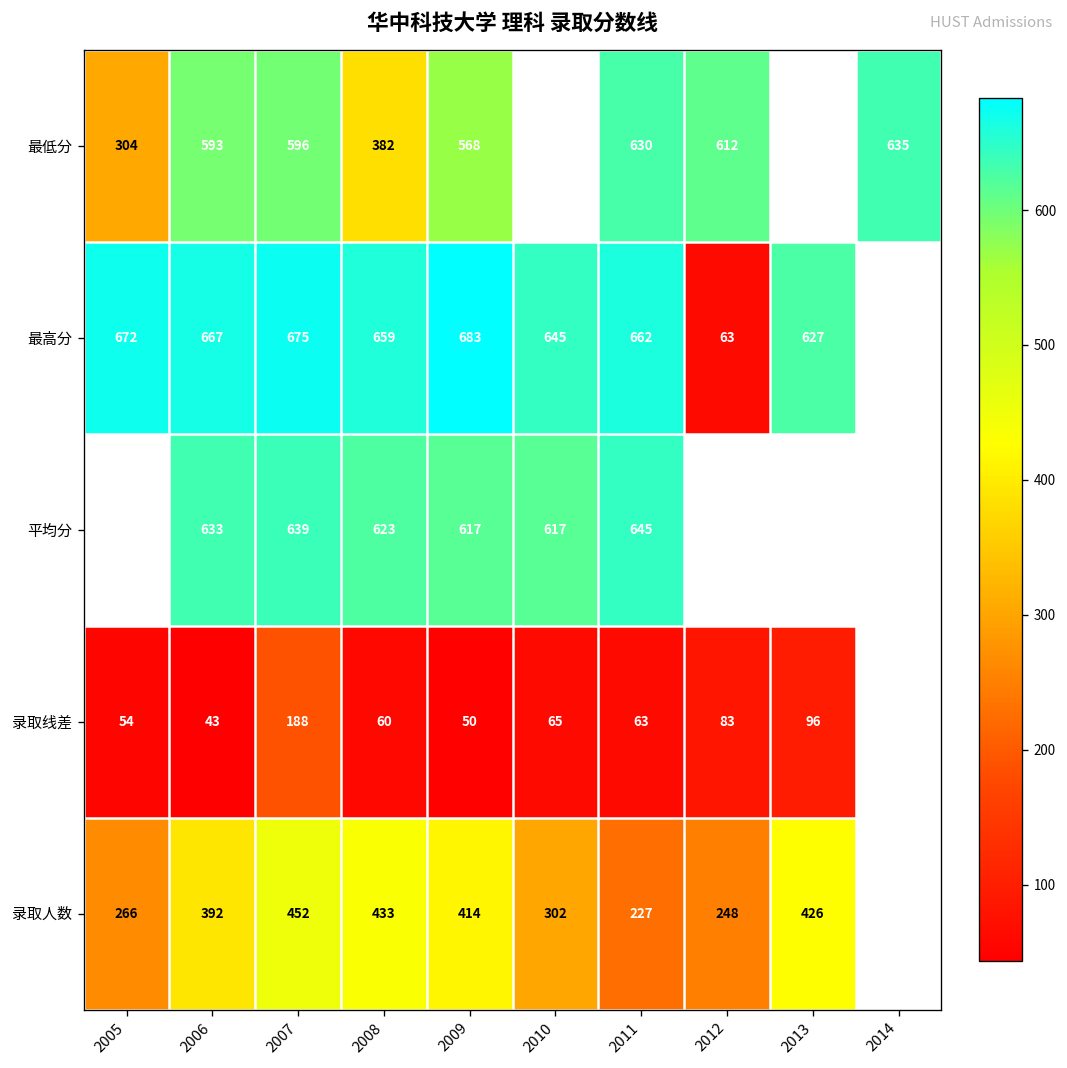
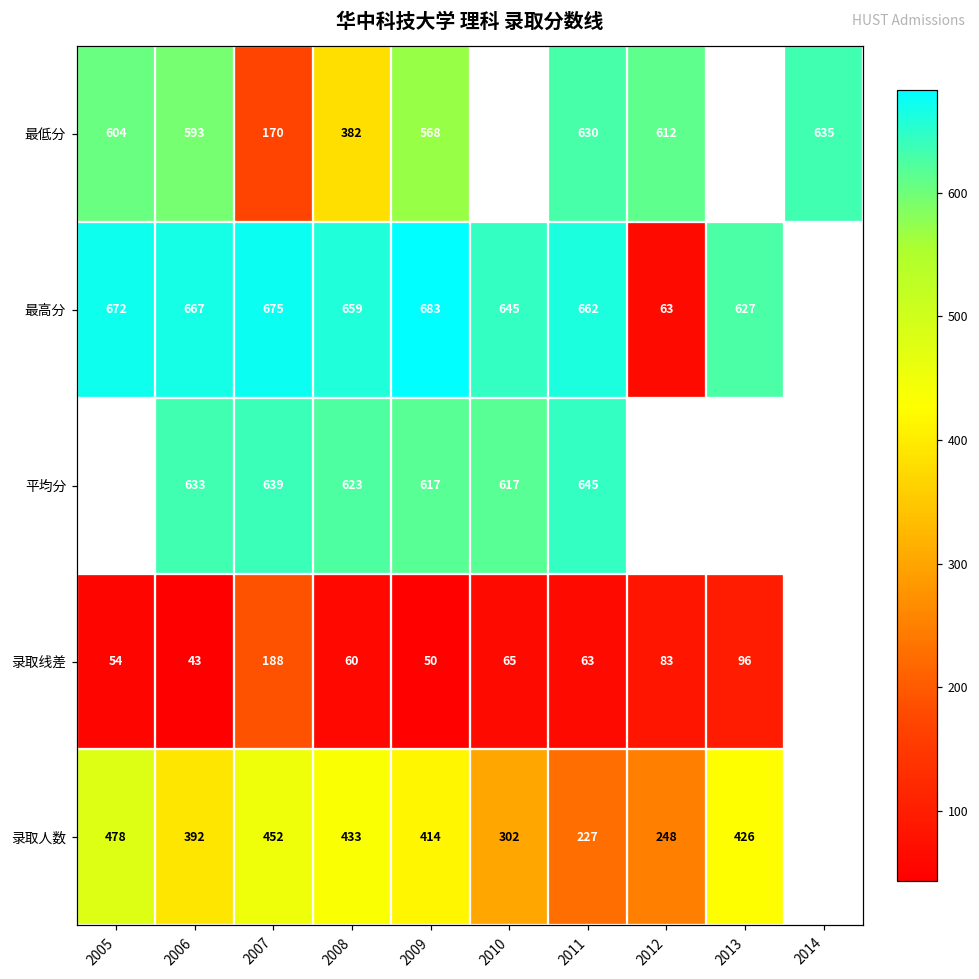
  {
    "最低分": {
-     "2005": 304,
+     "2005": 604,
      "2006": 593,
-     "2007": 596,
+     "2007": 170,
      "2008": 382,
      "2009": 568,
      "2011": 630,
      "2012": 612,
      "2014": 635
    },
    "最高分": {
      "2005": 672,
      "2006": 667,
      "2007": 675,
      "2008": 659,
      "2009": 683,
      "2010": 645,
      "2011": 662,
      "2012": 63,
      "2013": 627
    },
    "平均分": {
      "2006": 633,
      "2007": 639,
      "2008": 623,
      "2009": 617,
      "2010": 617,
      "2011": 645
    },
    "录取线差": {
      "2005": 54,
      "2006": 43,
      "2007": 188,
      "2008": 60,
      "2009": 50,
      "2010": 65,
      "2011": 63,
      "2012": 83,
      "2013": 96
    },
    "录取人数": {
-     "2005": 266,
+     "2005": 478,
      "2006": 392,
      "2007": 452,
      "2008": 433,
      "2009": 414,
      "2010": 302,
      "2011": 227,
      "2012": 248,
      "2013": 426
    }
  }
